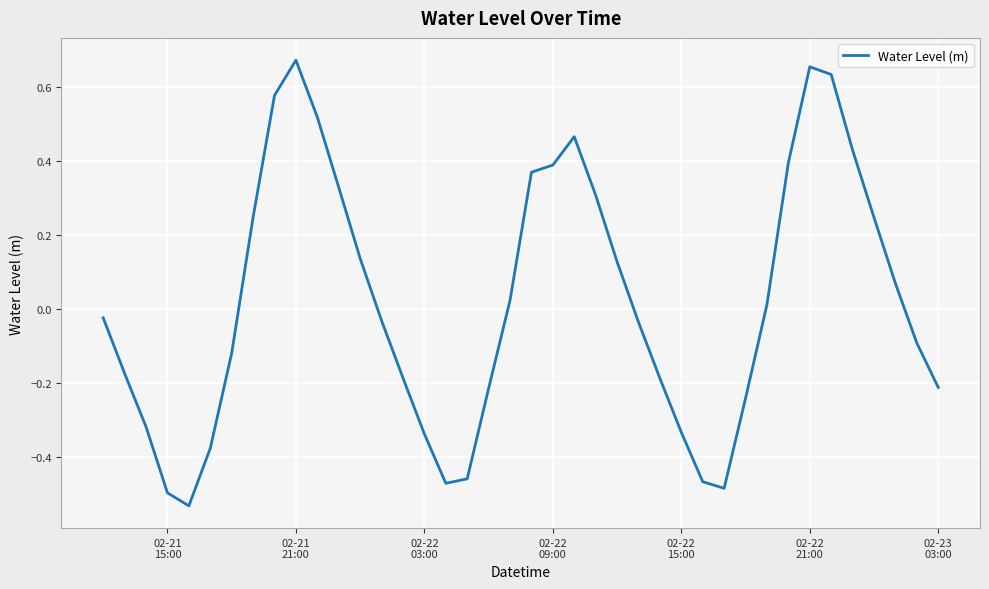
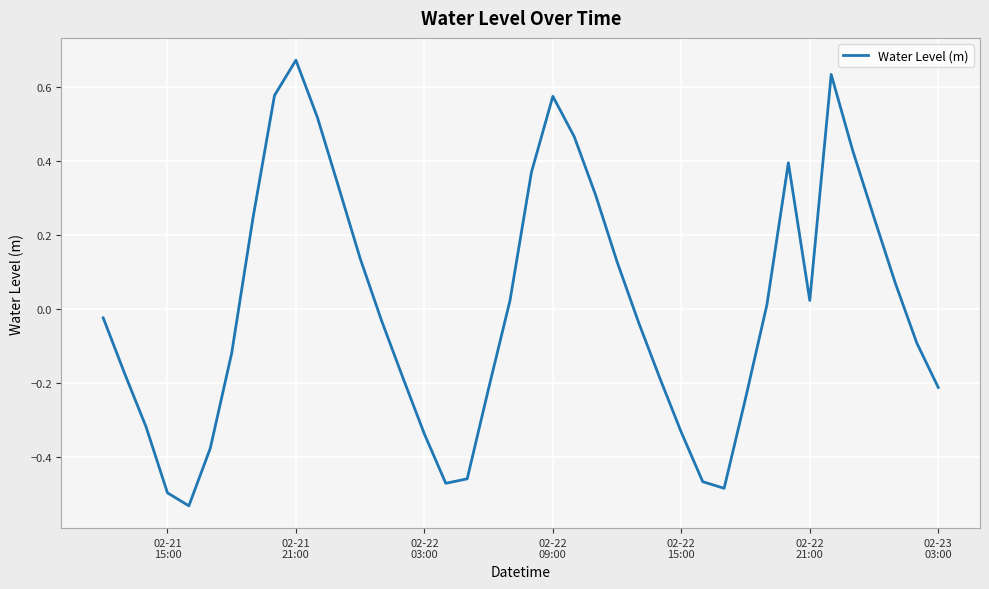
  {
    "02-21 15:00": -0.50,
    "02-21 21:00": 0.67,
    "02-22 03:00": -0.34,
-   "02-22 09:00": 0.39,
+   "02-22 09:00": 0.58,
    "02-22 15:00": -0.33,
-   "02-22 21:00": 0.66,
+   "02-22 21:00": 0.02,
    "02-23 03:00": -0.21
  }
